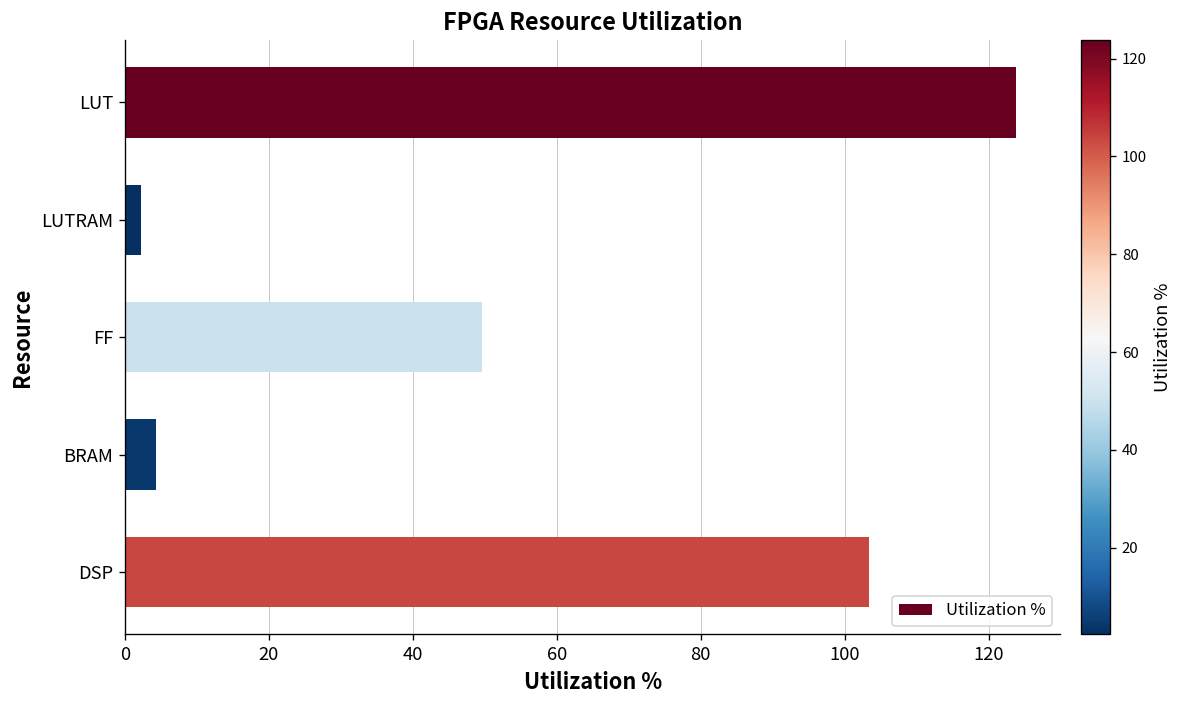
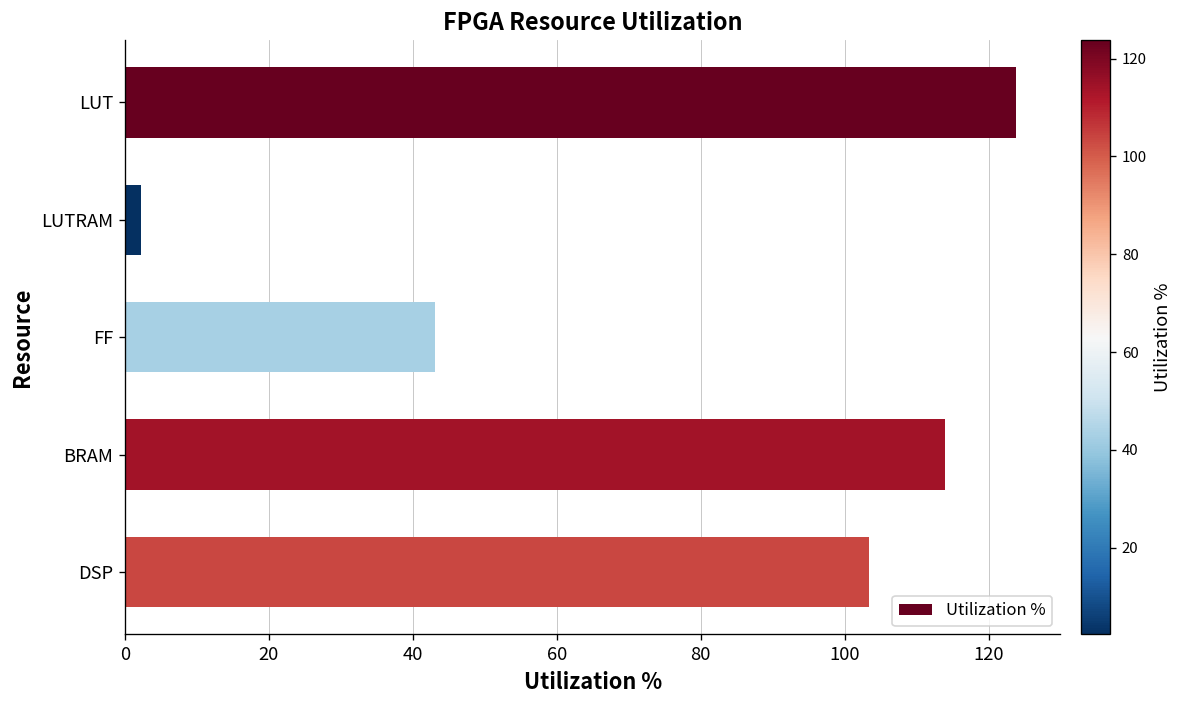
  {
    "LUT": 124,
    "LUTRAM": 2,
-   "FF": 50,
-   "BRAM": 4,
+   "FF": 43,
+   "BRAM": 114,
    "DSP": 103
  }
